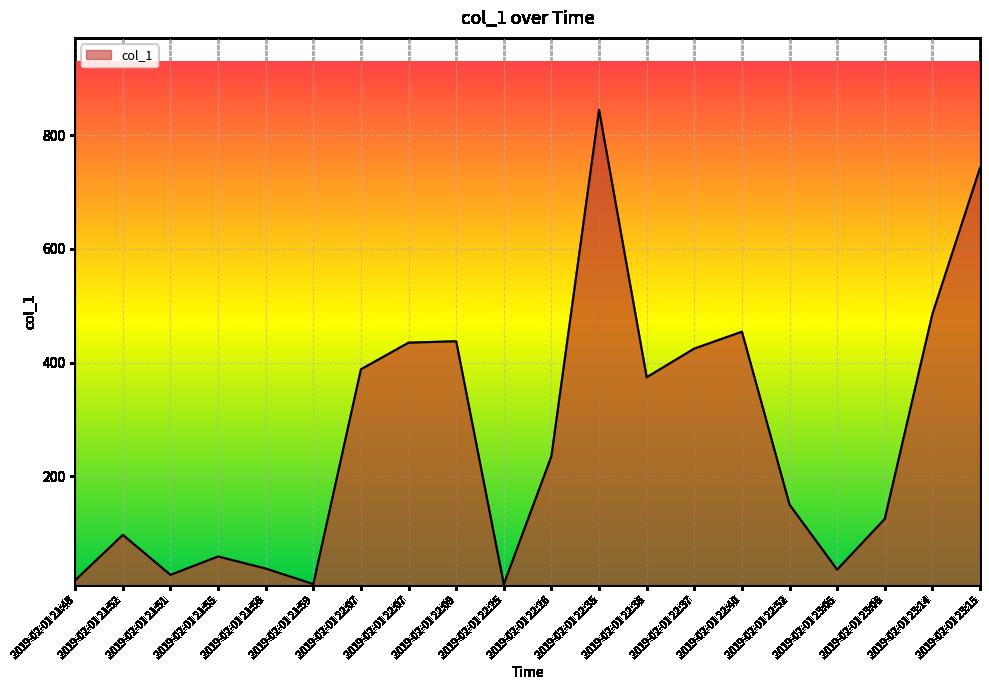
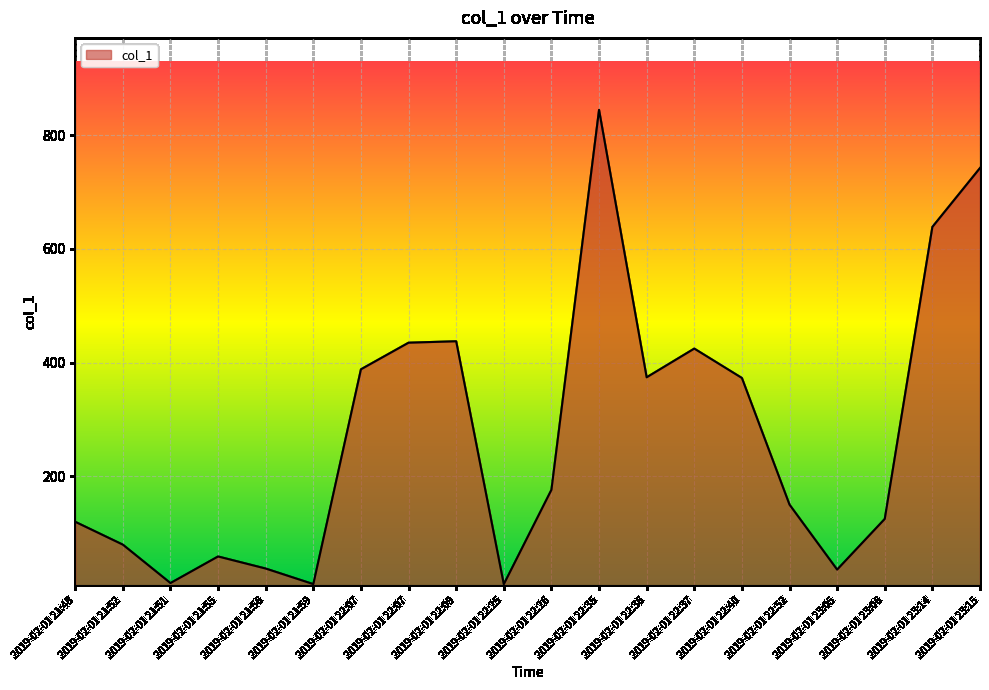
  {
-   "2019-02-01 21:48": 20,
-   "2019-02-01 21:52": 100,
-   "2019-02-01 21:51": 30,
+   "2019-02-01 21:48": 120,
+   "2019-02-01 21:52": 80,
+   "2019-02-01 21:51": 10,
    "2019-02-01 21:55": 60,
    "2019-02-01 21:56": 40,
    "2019-02-01 21:59": 10,
    "2019-02-01 22:09": 440,
    "2019-02-01 22:25": 10,
-   "2019-02-01 22:26": 240,
+   "2019-02-01 22:26": 180,
    "2019-02-01 22:35": 840,
    "2019-02-01 22:36": 370,
    "2019-02-01 22:37": 420,
-   "2019-02-01 22:40": 450,
+   "2019-02-01 22:40": 370,
    "2019-02-01 22:52": 150,
    "2019-02-01 23:05": 40,
    "2019-02-01 23:06": 120,
-   "2019-02-01 23:14": 490,
+   "2019-02-01 23:14": 640,
    "2019-02-01 23:15": 740
  }
